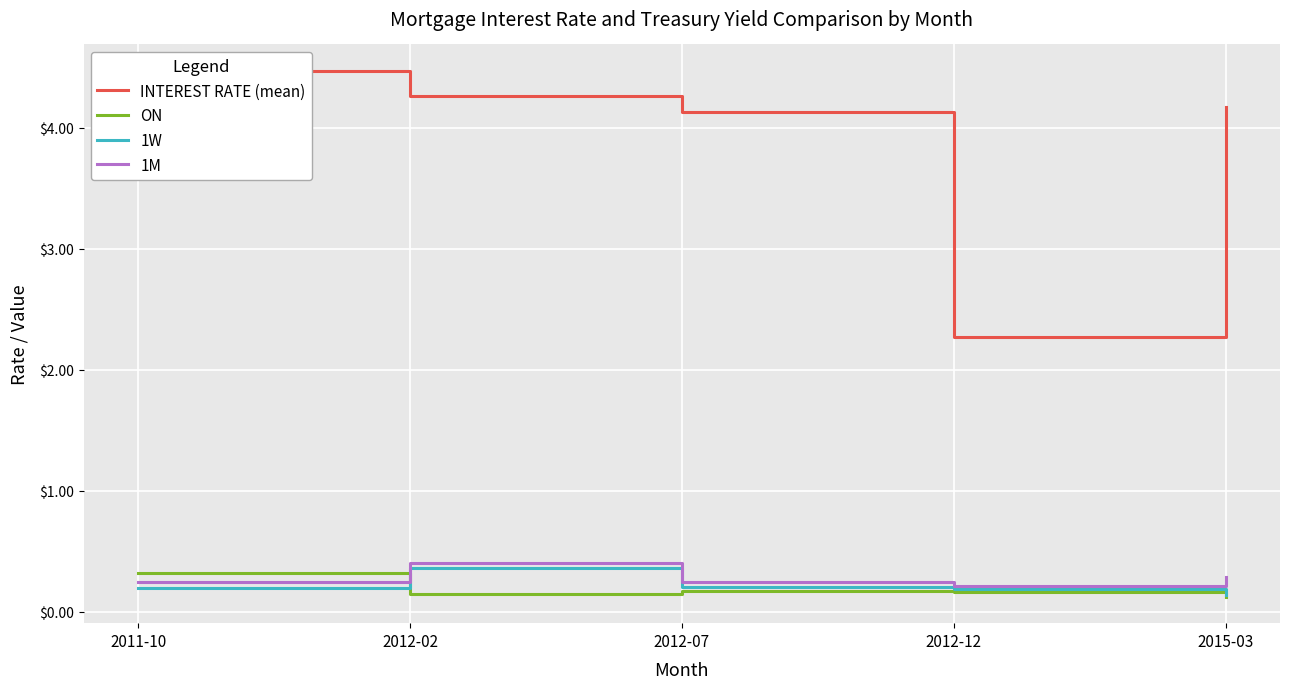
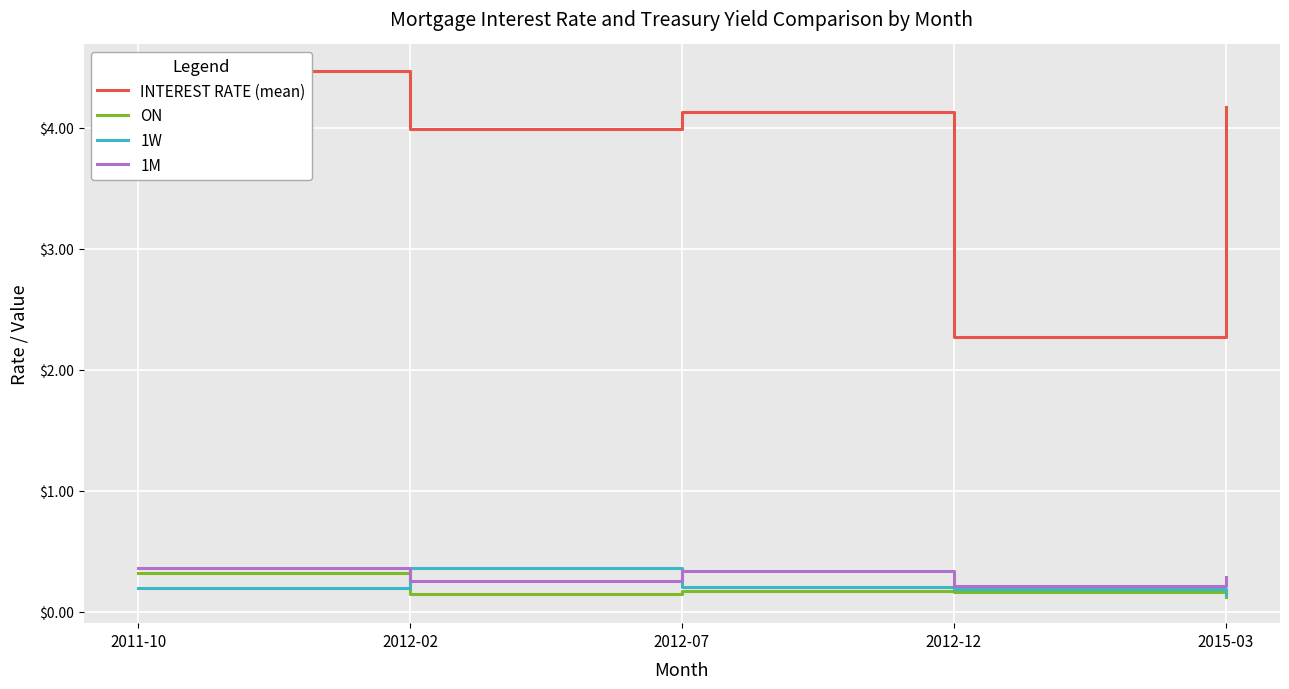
  {
    "INTEREST RATE (mean)": {
-     "2012-02": "$4.26",
+     "2012-02": "$3.99",
      "2012-07": "$4.13",
      "2012-12": "$2.27",
      "2015-03": "$4.17"
    },
    "ON": {
      "2011-10": "$0.32",
      "2012-02": "$0.14",
      "2012-07": "$0.17",
      "2012-12": "$0.16"
    },
    "1W": {
      "2011-10": "$0.19",
      "2012-02": "$0.36",
      "2012-07": "$0.20",
      "2012-12": "$0.19"
    },
    "1M": {
-     "2011-10": "$0.24",
-     "2012-02": "$0.40",
-     "2012-07": "$0.25",
+     "2011-10": "$0.36",
+     "2012-02": "$0.25",
+     "2012-07": "$0.33",
      "2012-12": "$0.21",
      "2015-03": "$0.28"
    }
  }
